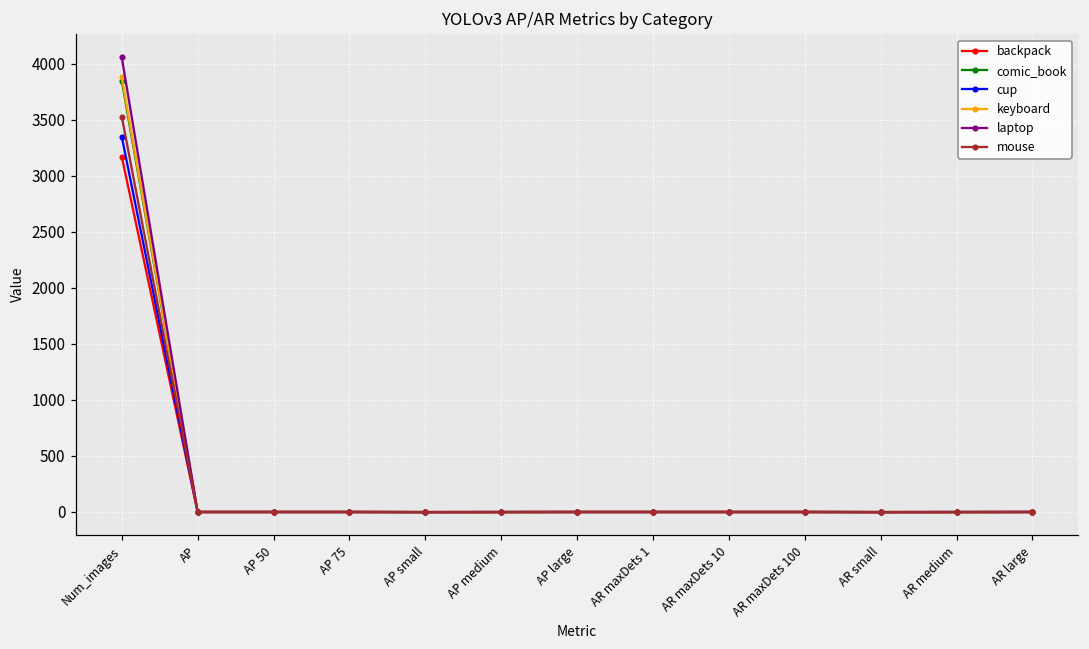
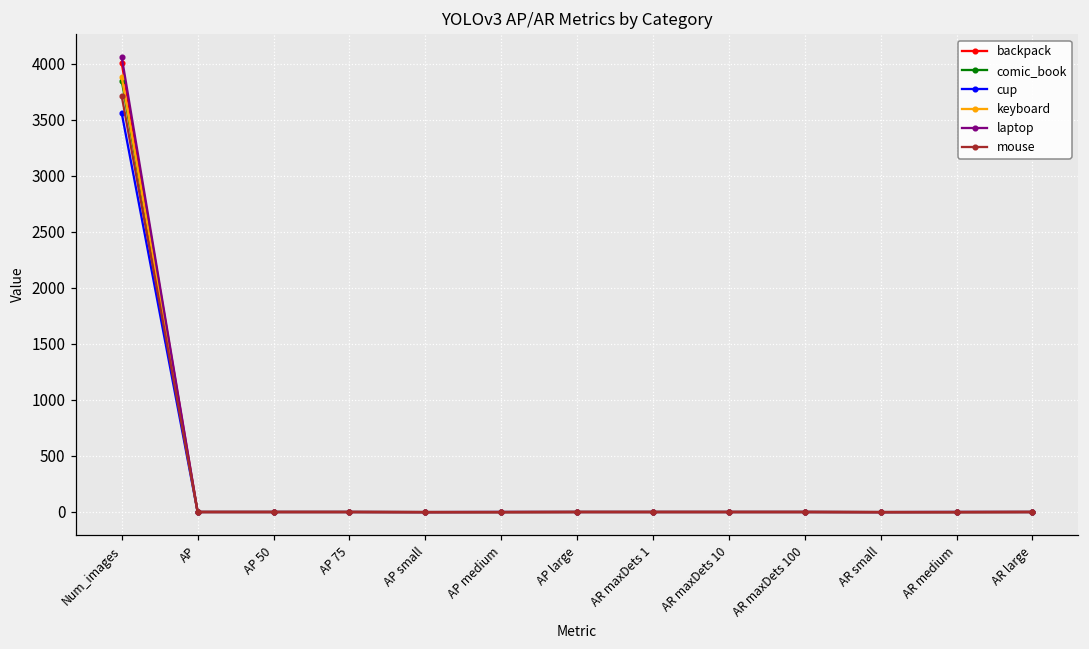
  {
    "backpack": {
-     "Num_images": 3170
+     "Num_images": 4010
    },
    "comic_book": {
      "Num_images": 3850
    },
    "cup": {
-     "Num_images": 3350
+     "Num_images": 3560
    },
    "keyboard": {
      "Num_images": 3880
    },
    "laptop": {
      "Num_images": 4060
    },
    "mouse": {
-     "Num_images": 3530
+     "Num_images": 3710
    }
  }
